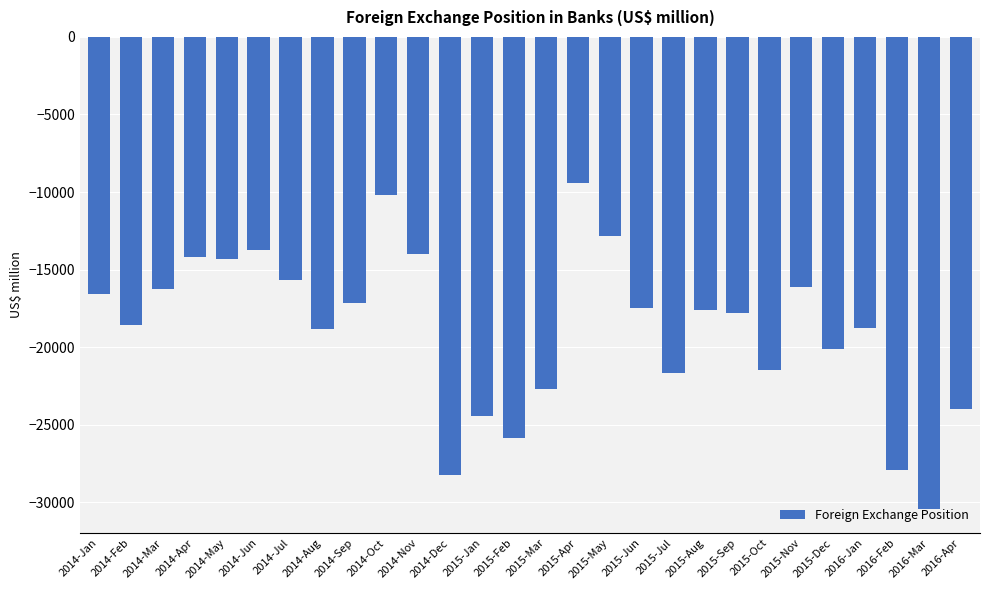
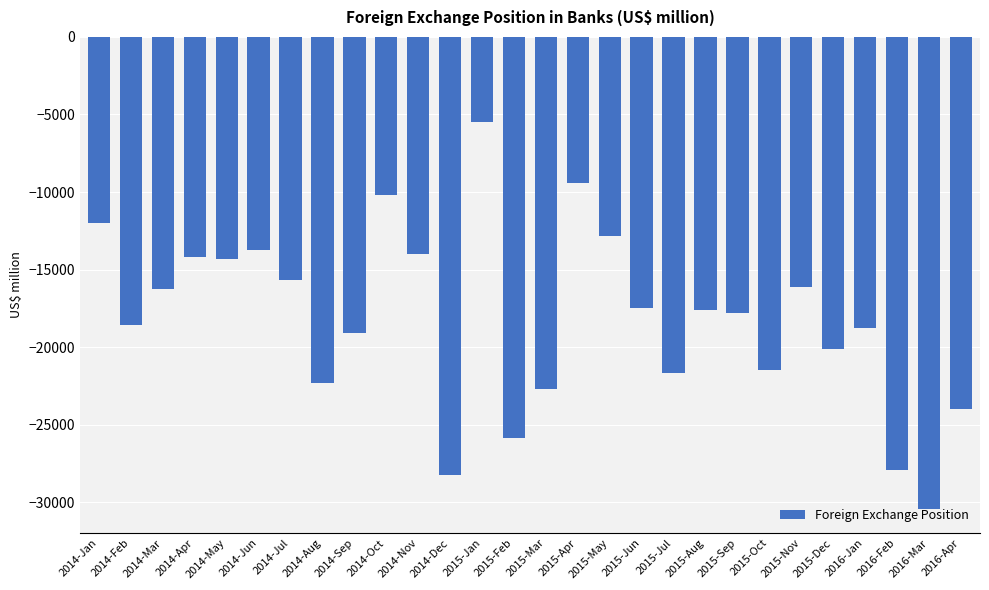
  {
-   "2014-Jan": -16600,
+   "2014-Jan": -12000,
    "2014-Feb": -18600,
    "2014-Mar": -16300,
    "2014-Apr": -14200,
    "2014-May": -14300,
    "2014-Jun": -13700,
    "2014-Jul": -15600,
-   "2014-Aug": -18800,
-   "2014-Sep": -17200,
+   "2014-Aug": -22300,
+   "2014-Sep": -19100,
    "2014-Oct": -10200,
    "2014-Nov": -14000,
    "2014-Dec": -28300,
-   "2015-Jan": -24400,
+   "2015-Jan": -5500,
    "2015-Feb": -25900,
    "2015-Mar": -22700,
    "2015-Apr": -9400,
    "2015-May": -12800,
    "2015-Jun": -17500,
    "2015-Jul": -21700,
    "2015-Aug": -17600,
    "2015-Sep": -17800,
    "2015-Oct": -21500,
    "2015-Nov": -16200,
    "2015-Dec": -20100,
    "2016-Jan": -18800,
    "2016-Feb": -27900,
    "2016-Mar": -30500,
    "2016-Apr": -24000
  }
